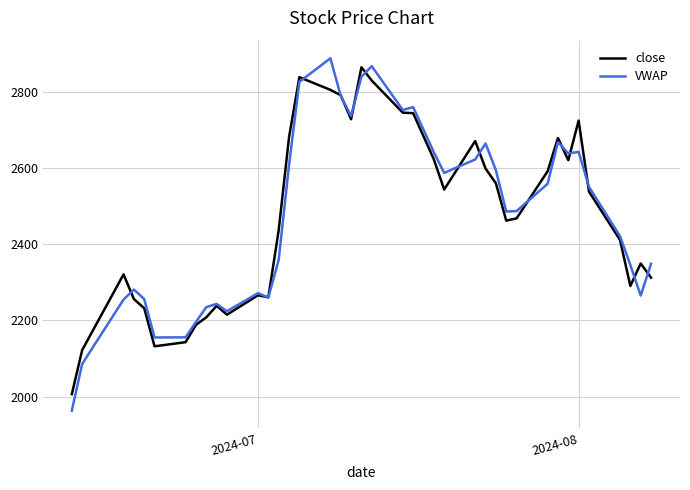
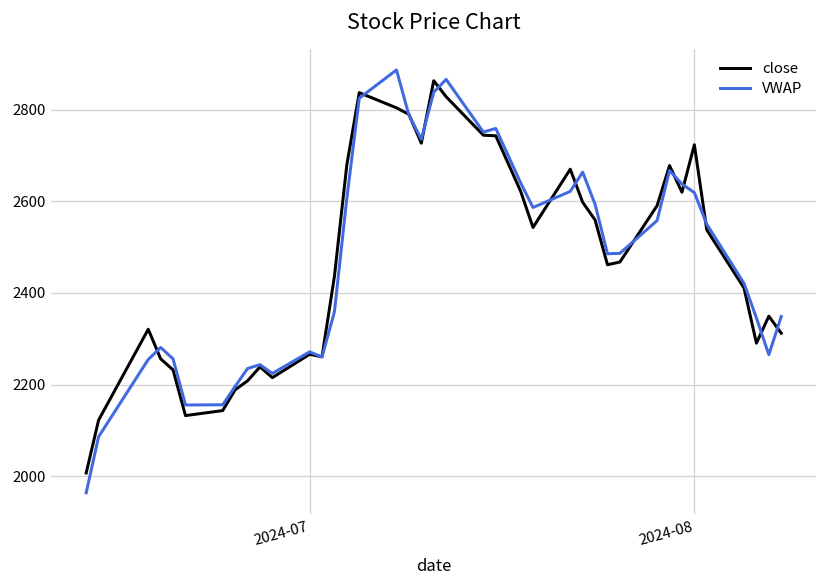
  {
    "close": {
      "2024-08": 2720
    },
    "VWAP": {
-     "2024-08": 2640
+     "2024-08": 2620
    }
  }
